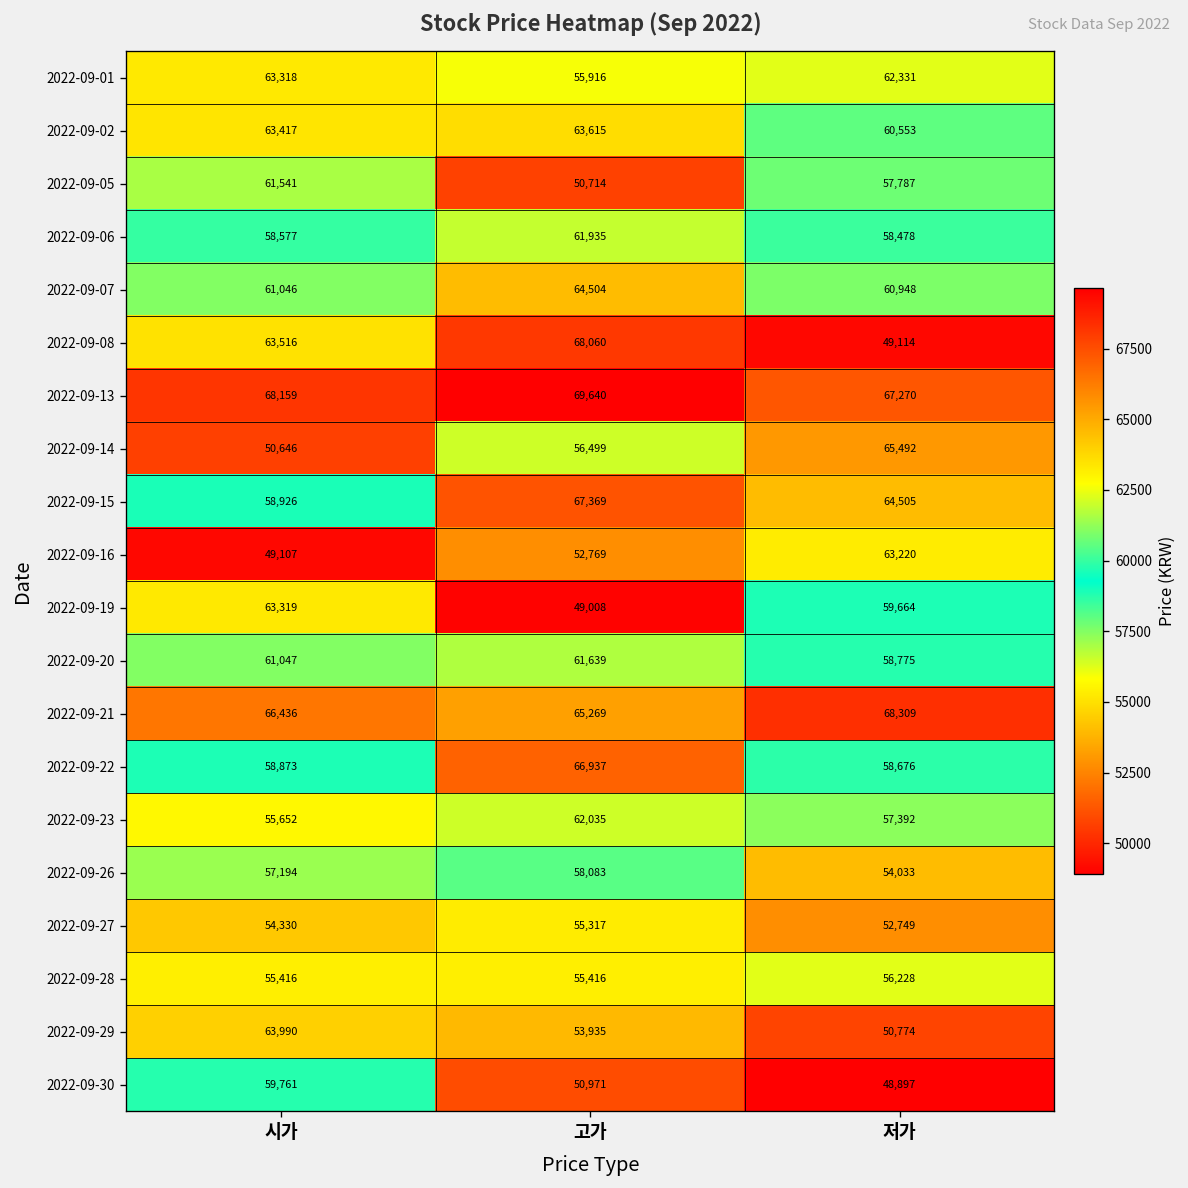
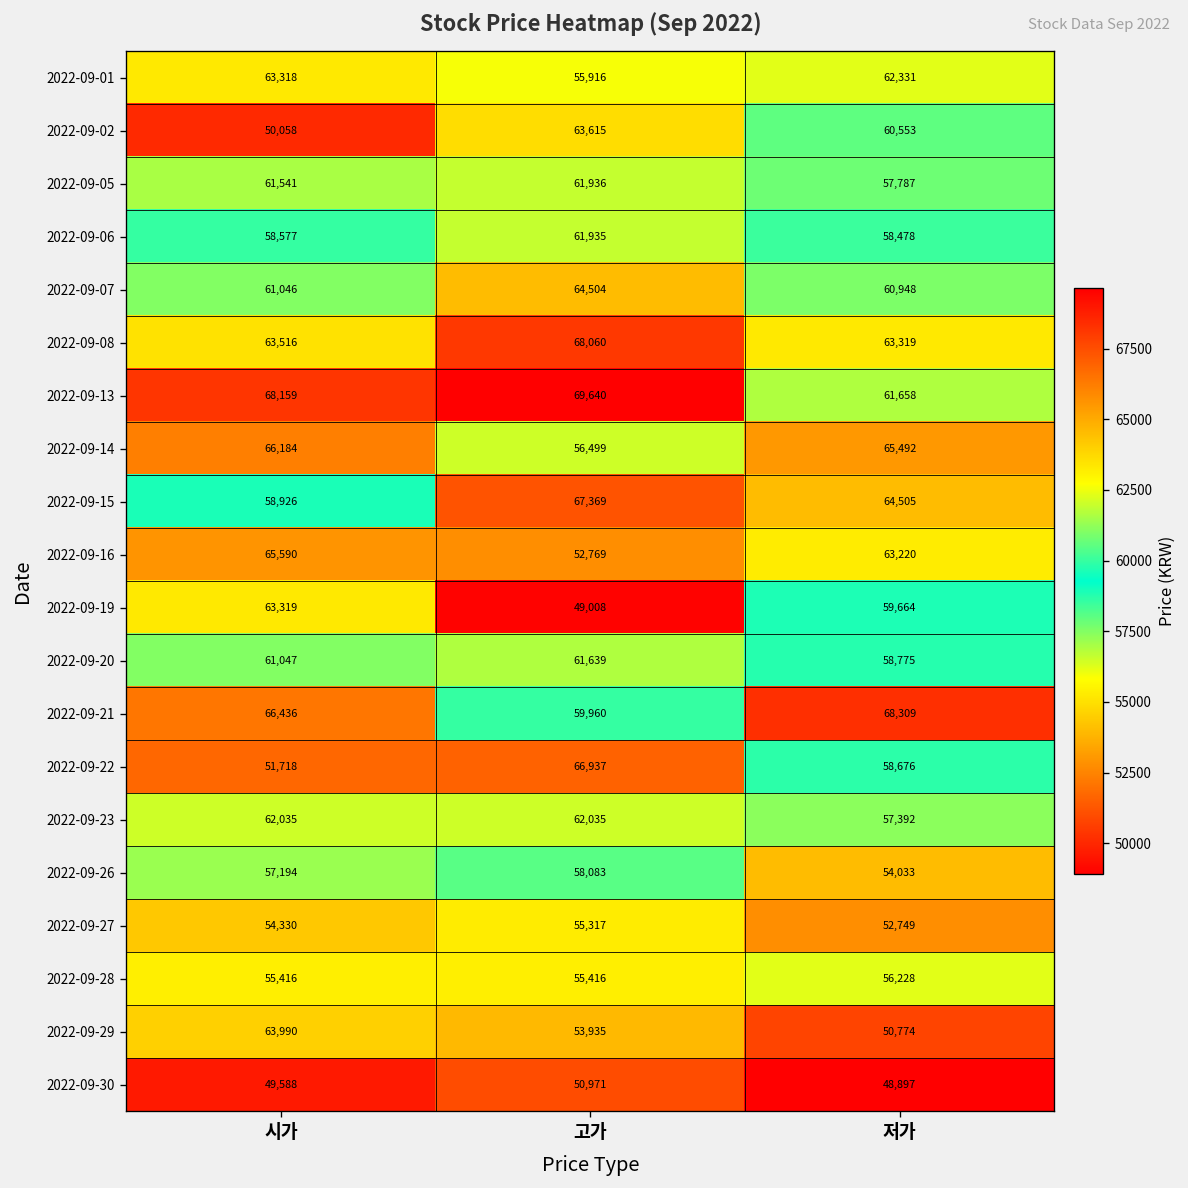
  {
    "2022-09-01": {
      "시가": "63,318",
      "고가": "55,916",
      "저가": "62,331"
    },
    "2022-09-02": {
-     "시가": "63,417",
+     "시가": "50,058",
      "고가": "63,615",
      "저가": "60,553"
    },
    "2022-09-05": {
      "시가": "61,541",
-     "고가": "50,714",
+     "고가": "61,936",
      "저가": "57,787"
    },
    "2022-09-06": {
      "시가": "58,577",
      "고가": "61,935",
      "저가": "58,478"
    },
    "2022-09-07": {
      "시가": "61,046",
      "고가": "64,504",
      "저가": "60,948"
    },
    "2022-09-08": {
      "시가": "63,516",
      "고가": "68,060",
-     "저가": "49,114"
+     "저가": "63,319"
    },
    "2022-09-13": {
      "시가": "68,159",
      "고가": "69,640",
-     "저가": "67,270"
+     "저가": "61,658"
    },
    "2022-09-14": {
-     "시가": "50,646",
+     "시가": "66,184",
      "고가": "56,499",
      "저가": "65,492"
    },
    "2022-09-15": {
      "시가": "58,926",
      "고가": "67,369",
      "저가": "64,505"
    },
    "2022-09-16": {
-     "시가": "49,107",
+     "시가": "65,590",
      "고가": "52,769",
      "저가": "63,220"
    },
    "2022-09-19": {
      "시가": "63,319",
      "고가": "49,008",
      "저가": "59,664"
    },
    "2022-09-20": {
      "시가": "61,047",
      "고가": "61,639",
      "저가": "58,775"
    },
    "2022-09-21": {
      "시가": "66,436",
-     "고가": "65,269",
+     "고가": "59,960",
      "저가": "68,309"
    },
    "2022-09-22": {
-     "시가": "58,873",
+     "시가": "51,718",
      "고가": "66,937",
      "저가": "58,676"
    },
    "2022-09-23": {
-     "시가": "55,652",
+     "시가": "62,035",
      "고가": "62,035",
      "저가": "57,392"
    },
    "2022-09-26": {
      "시가": "57,194",
      "고가": "58,083",
      "저가": "54,033"
    },
    "2022-09-27": {
      "시가": "54,330",
      "고가": "55,317",
      "저가": "52,749"
    },
    "2022-09-28": {
      "시가": "55,416",
      "고가": "55,416",
      "저가": "56,228"
    },
    "2022-09-29": {
      "시가": "63,990",
      "고가": "53,935",
      "저가": "50,774"
    },
    "2022-09-30": {
-     "시가": "59,761",
+     "시가": "49,588",
      "고가": "50,971",
      "저가": "48,897"
    }
  }
